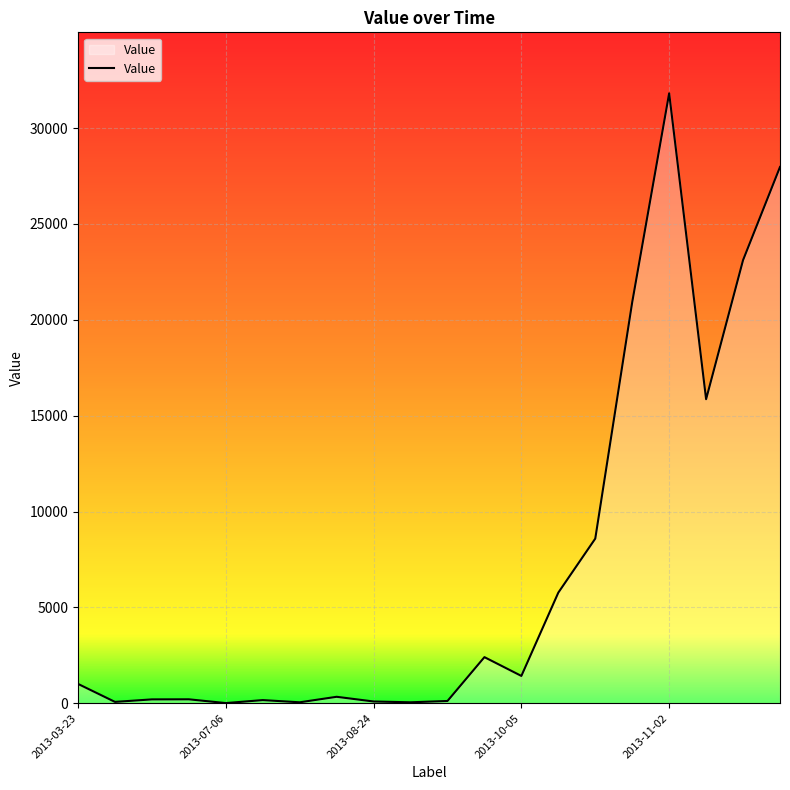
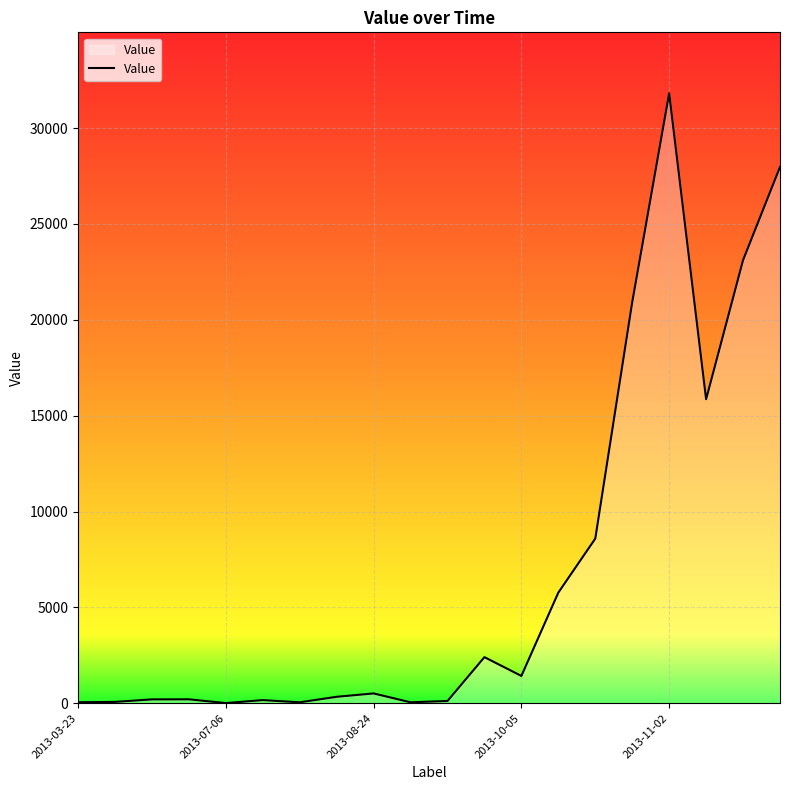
  {
-   "2013-03-23": 1000,
+   "2013-03-23": 100,
    "2013-07-06": 0,
-   "2013-08-24": 100,
+   "2013-08-24": 500,
    "2013-10-05": 1400,
    "2013-11-02": 31800
  }
